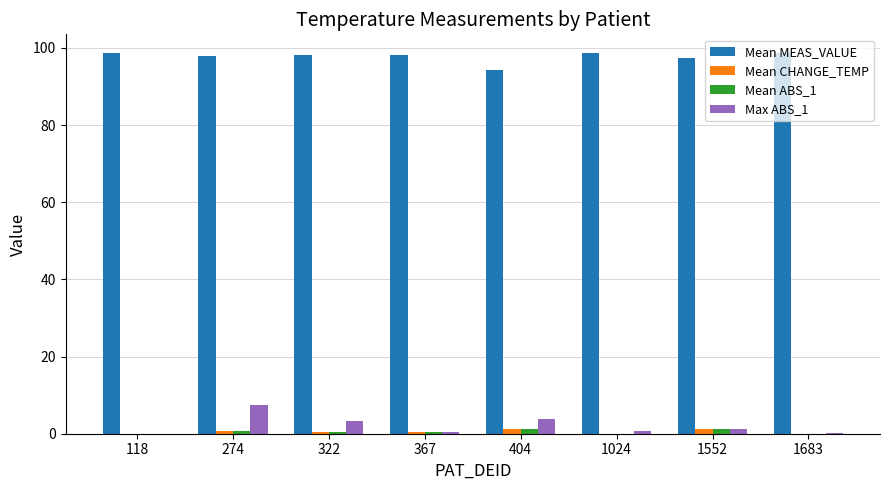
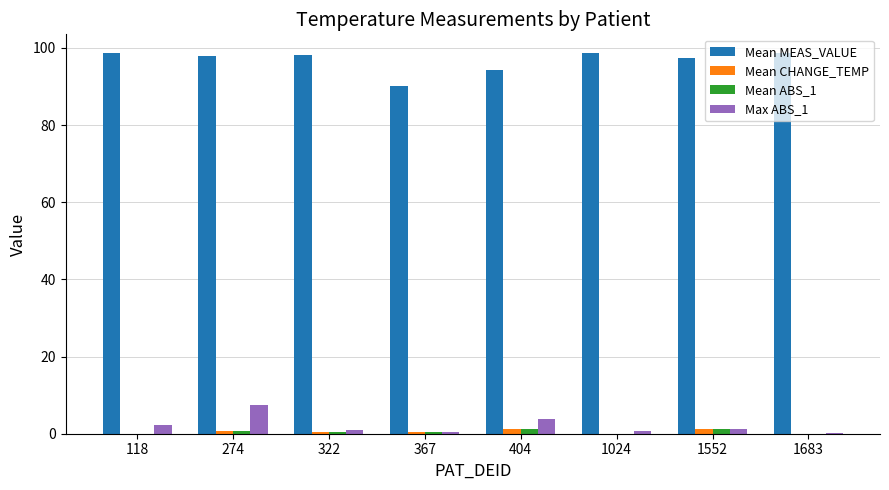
  {
    "Mean MEAS_VALUE": {
      "118": 99,
      "274": 98,
      "322": 98,
-     "367": 98,
+     "367": 90,
      "404": 94,
      "1024": 99,
      "1552": 97
    },
    "Mean CHANGE_TEMP": {
      "118": 0,
      "274": 1,
      "404": 1,
      "1024": 0,
      "1552": 1,
      "1683": 0
    },
    "Mean ABS_1": {
      "118": 0,
      "274": 1,
      "404": 1,
      "1024": 0,
      "1552": 1,
      "1683": 0
    },
    "Max ABS_1": {
-     "118": 0,
+     "118": 2,
      "274": 7,
-     "322": 3,
+     "322": 1,
      "404": 4,
      "1024": 1,
      "1552": 1
    }
  }
